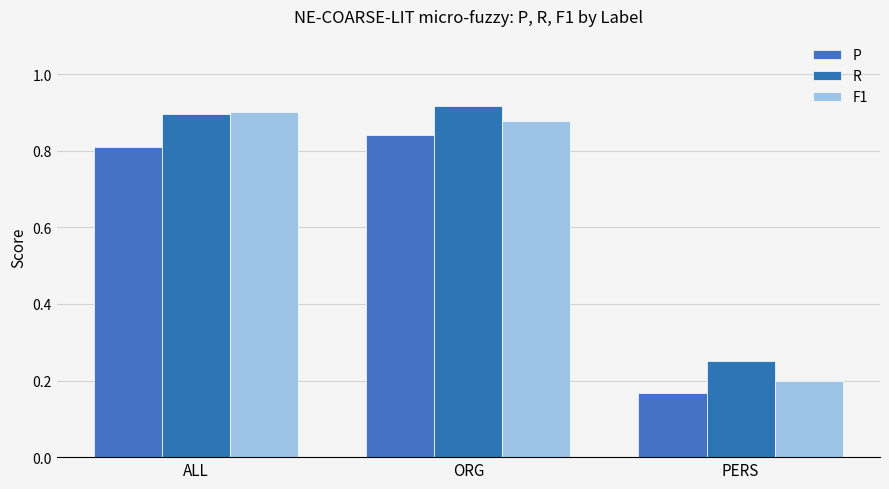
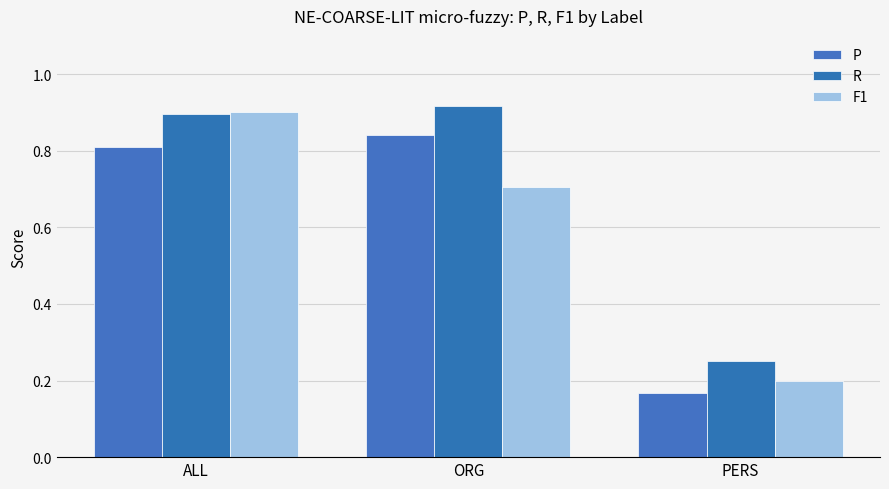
  {
    "F1": {
      "ALL": 0.90,
-     "ORG": 0.88,
+     "ORG": 0.71,
      "PERS": 0.20
    }
  }
